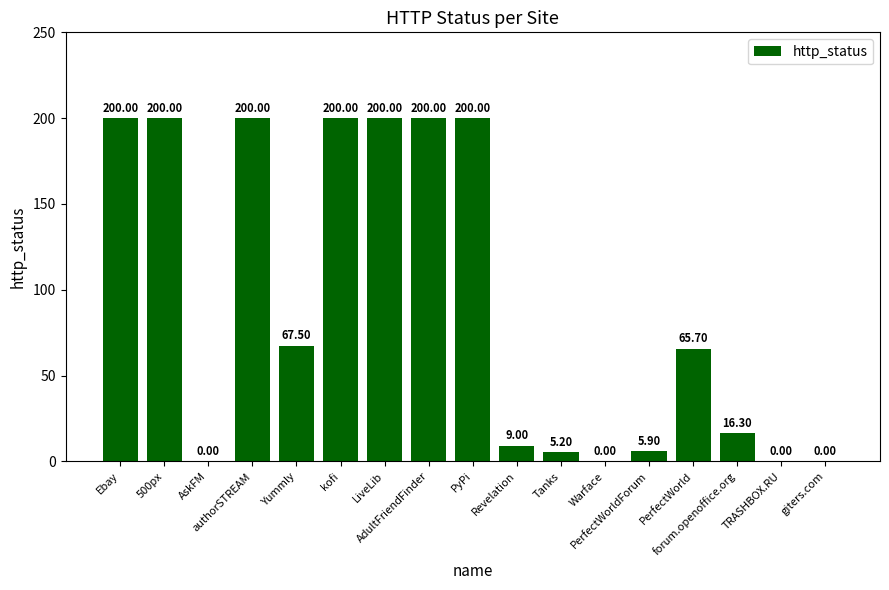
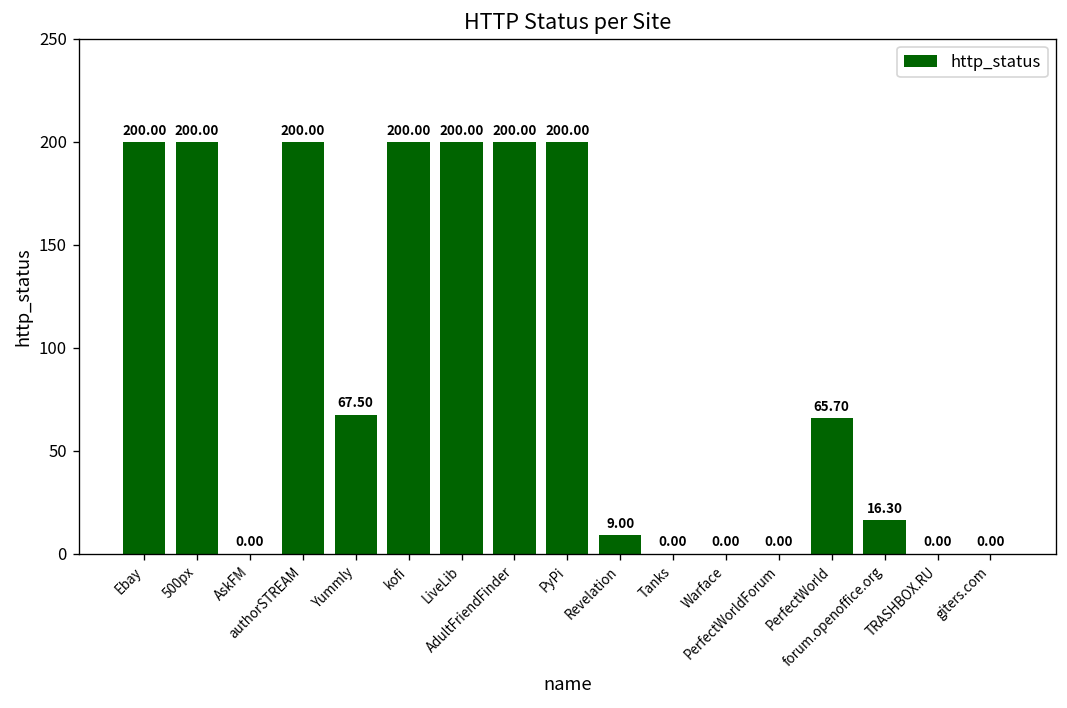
  {
    "Ebay": 200.00,
    "500px": 200.00,
    "AskFM": 0.00,
    "authorSTREAM": 200.00,
    "Yummly": 67.50,
    "kofi": 200.00,
    "LiveLib": 200.00,
    "AdultFriendFinder": 200.00,
    "PyPi": 200.00,
    "Revelation": 9.00,
-   "Tanks": 5.20,
+   "Tanks": 0.00,
    "Warface": 0.00,
-   "PerfectWorldForum": 5.90,
+   "PerfectWorldForum": 0.00,
    "PerfectWorld": 65.70,
    "forum.openoffice.org": 16.30,
    "TRASHBOX.RU": 0.00,
    "giters.com": 0.00
  }
